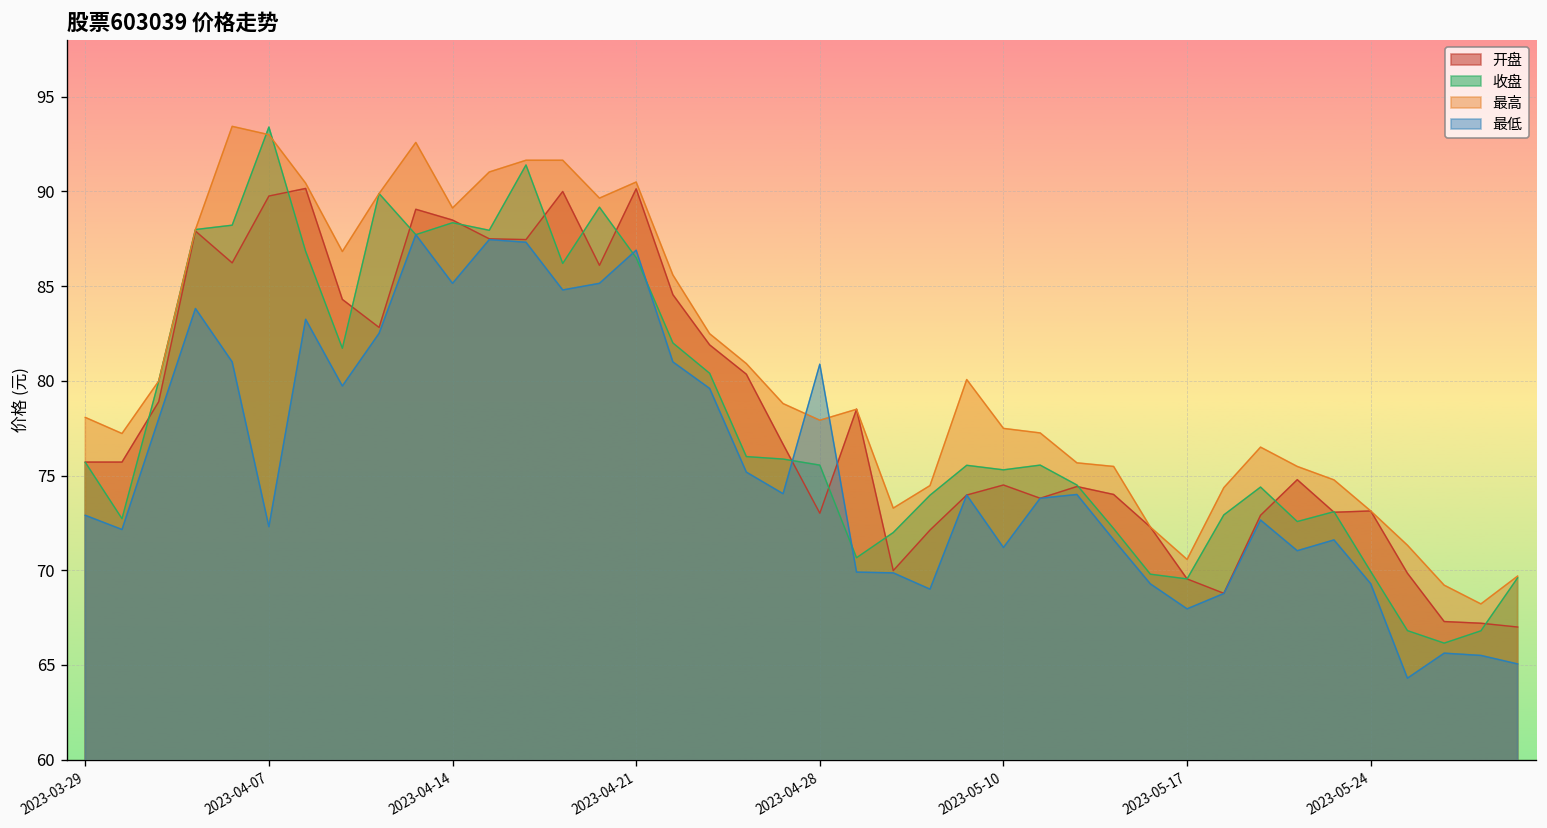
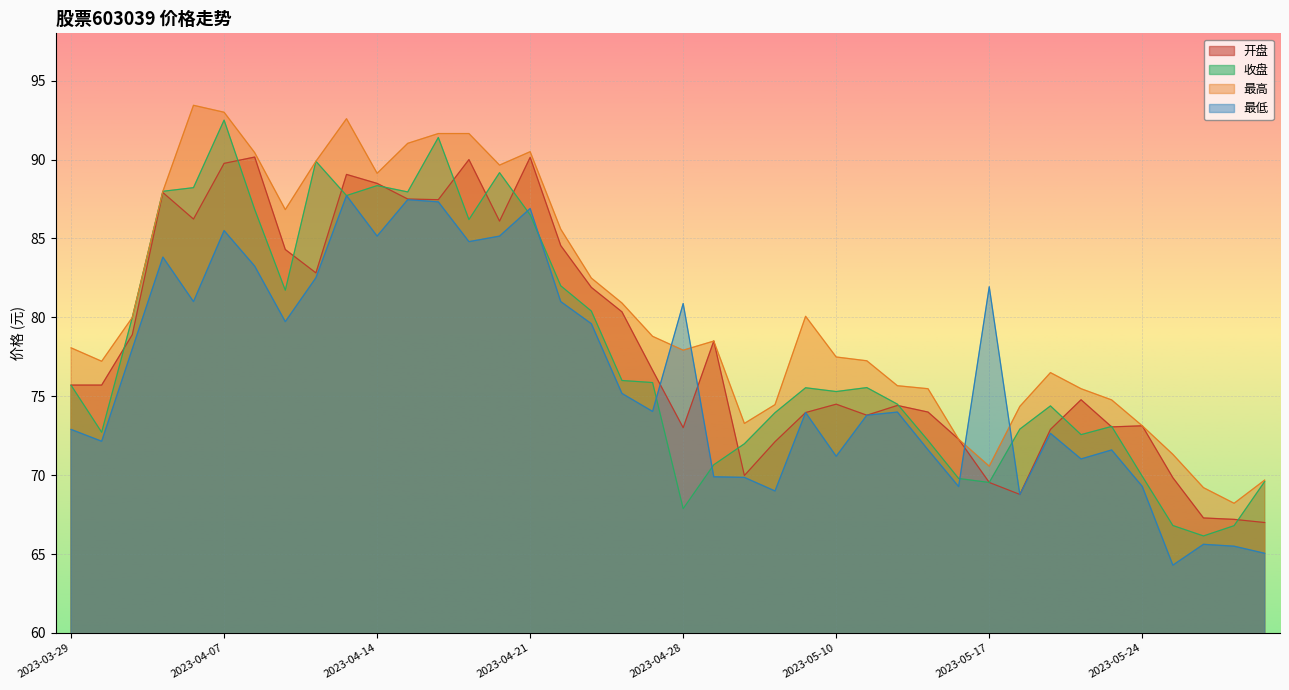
  {
    "收盘": {
-     "2023-04-07": 93.4,
+     "2023-04-07": 92.5,
      "2023-04-21": 86.5,
-     "2023-04-28": 75.6,
+     "2023-04-28": 67.9,
      "2023-05-10": 75.3,
      "2023-05-24": 69.9
    },
    "最低": {
      "2023-03-29": 72.9,
-     "2023-04-07": 72.3,
+     "2023-04-07": 85.5,
      "2023-04-14": 85.2,
      "2023-04-21": 86.9,
      "2023-04-28": 80.9,
      "2023-05-10": 71.2,
-     "2023-05-17": 68.0,
+     "2023-05-17": 81.9,
      "2023-05-24": 69.3
    }
  }
